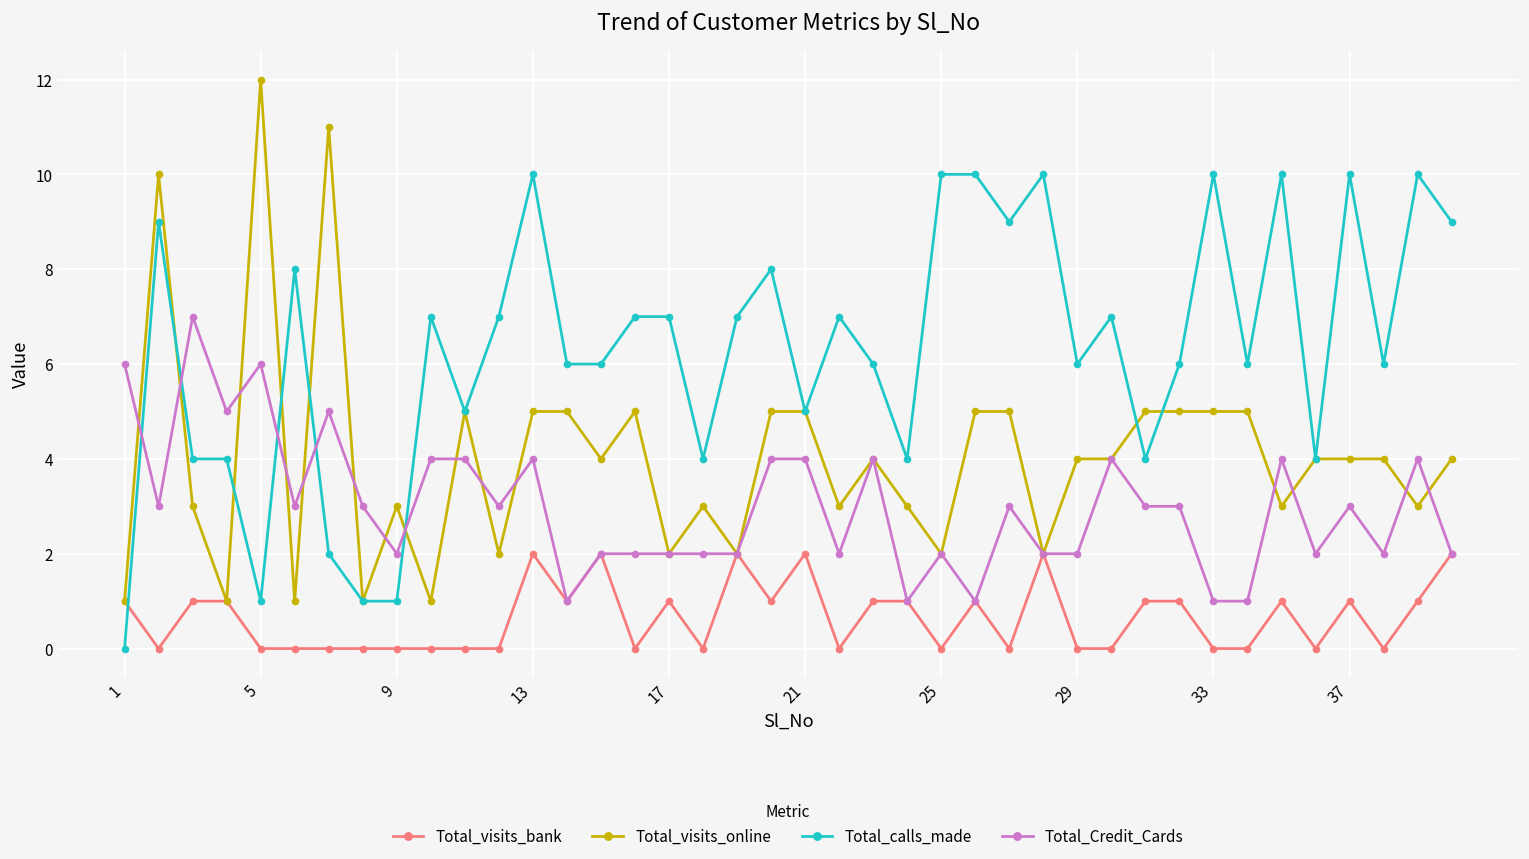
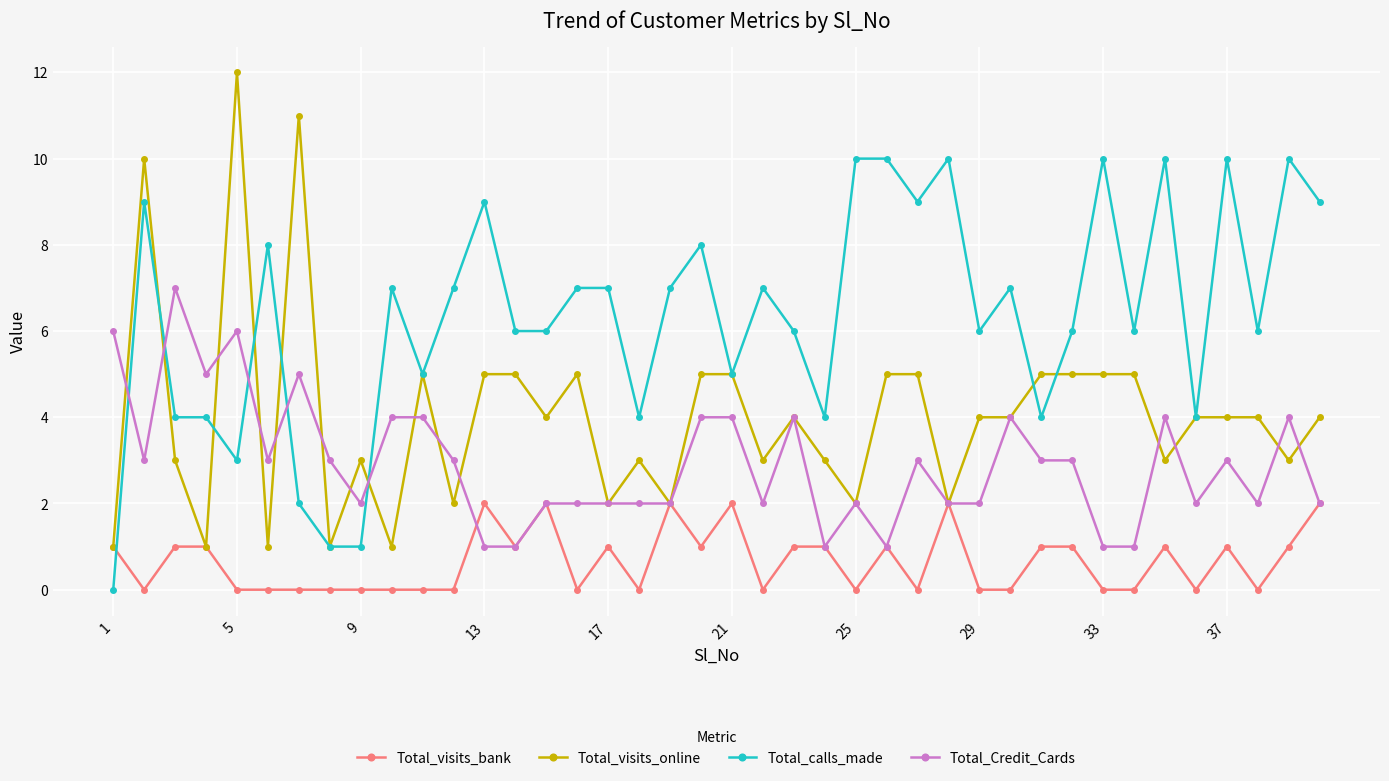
  {
    "Total_visits_bank": {
      "5": 0,
      "9": 0,
      "13": 2,
      "17": 1,
      "21": 2,
      "25": 0,
      "29": 0,
      "33": 0,
      "37": 1
    },
    "Total_visits_online": {
      "5": 12,
      "9": 3,
      "13": 5,
      "29": 4,
      "33": 5,
      "37": 4
    },
    "Total_calls_made": {
      "1": 0,
-     "5": 1,
+     "5": 3,
      "9": 1,
-     "13": 10,
+     "13": 9,
      "17": 7,
      "25": 10,
      "29": 6,
      "33": 10,
      "37": 10
    },
    "Total_Credit_Cards": {
      "1": 6,
      "5": 6,
      "9": 2,
-     "13": 4,
+     "13": 1,
      "21": 4,
      "29": 2,
      "33": 1,
      "37": 3
    }
  }
